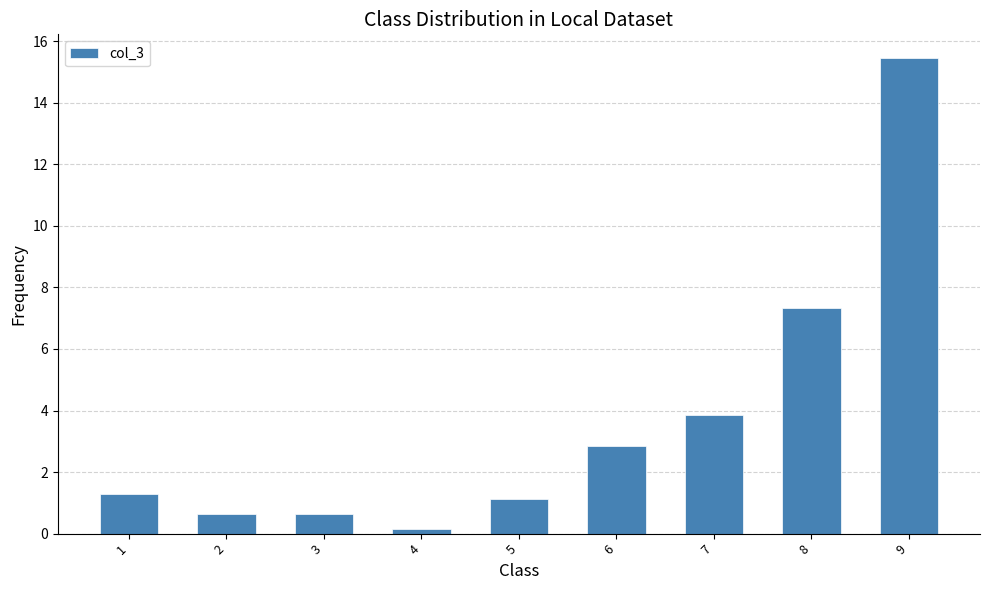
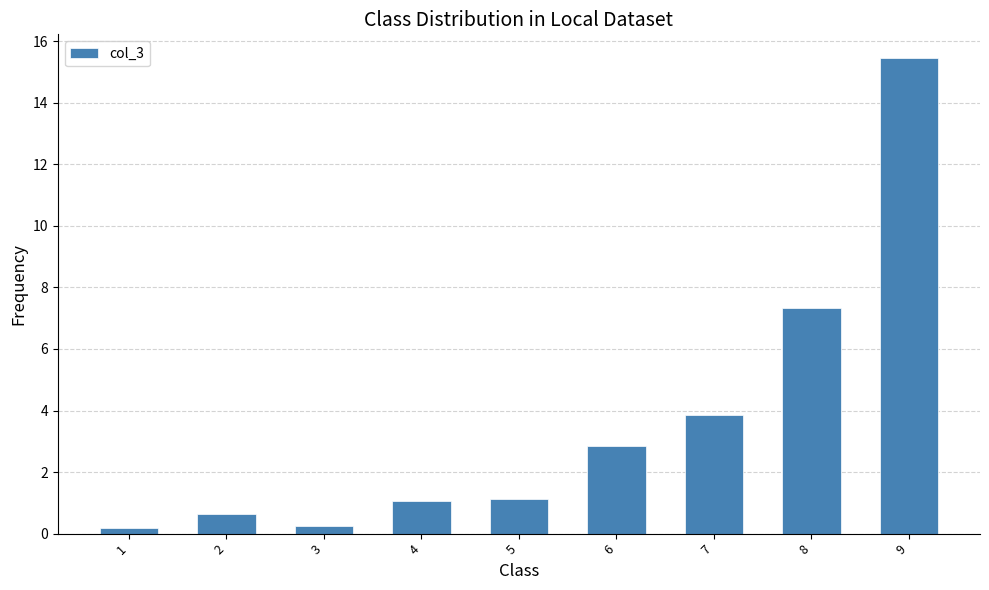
  {
-   "1": 1.3,
+   "1": 0.2,
    "2": 0.6,
-   "3": 0.6,
-   "4": 0.1,
+   "3": 0.3,
+   "4": 1.0,
    "5": 1.1,
    "6": 2.9,
    "7": 3.9,
    "8": 7.3,
    "9": 15.5
  }
